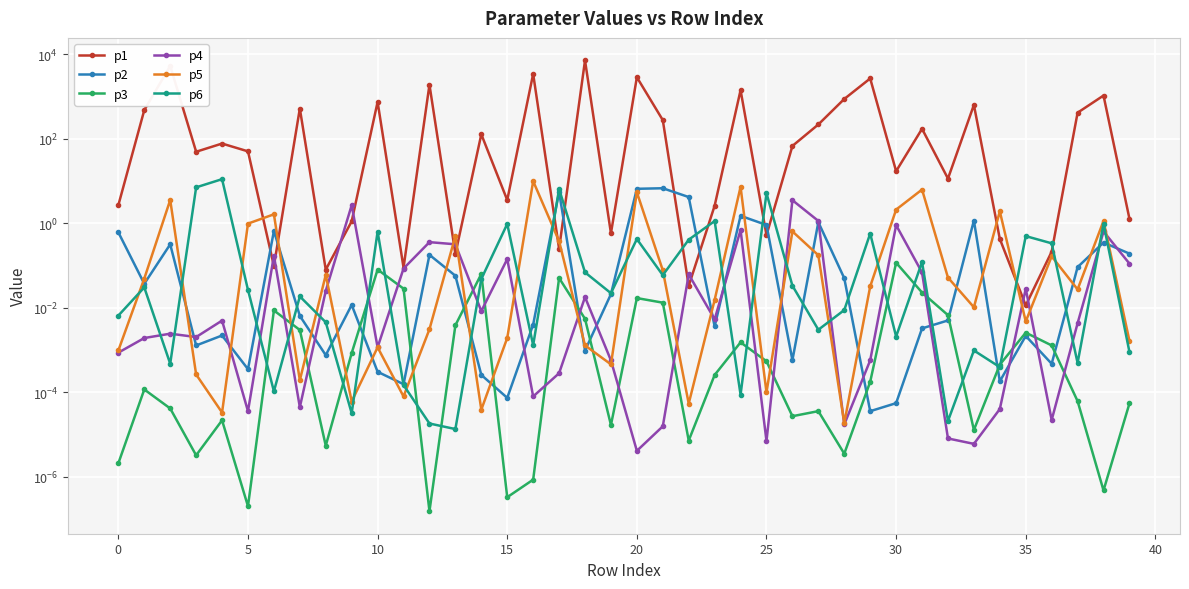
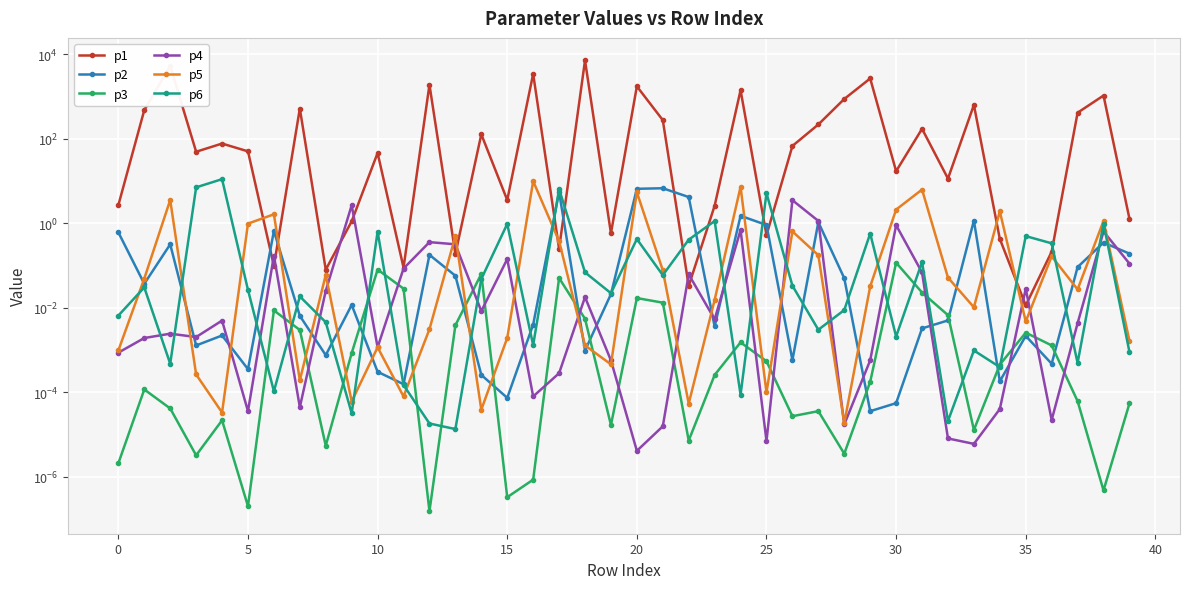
  {
    "p1": {
      "0": 3,
      "5": 50,
-     "10": 700,
+     "10": 50,
      "15": 4,
-     "20": 3000,
+     "20": 1700,
      "25": 0.5,
      "30": 17,
      "35": 0.011
    },
    "p2": {
      "0": 0.6,
      "5": 0.0004,
      "10": 0.0003,
      "15": 0.00007,
      "20": 6,
      "25": 1,
      "30": 0.00005,
      "35": 0.002
    },
    "p4": {
      "5": 0.00004,
      "15": 0.14,
      "20": 0.000004,
      "25": 0.000007,
      "30": 1,
      "35": 0.03
    },
    "p5": {
      "5": 1,
      "15": 0.002,
      "20": 5,
      "25": 0.00010,
      "30": 2,
      "35": 0.005
    }
  }
